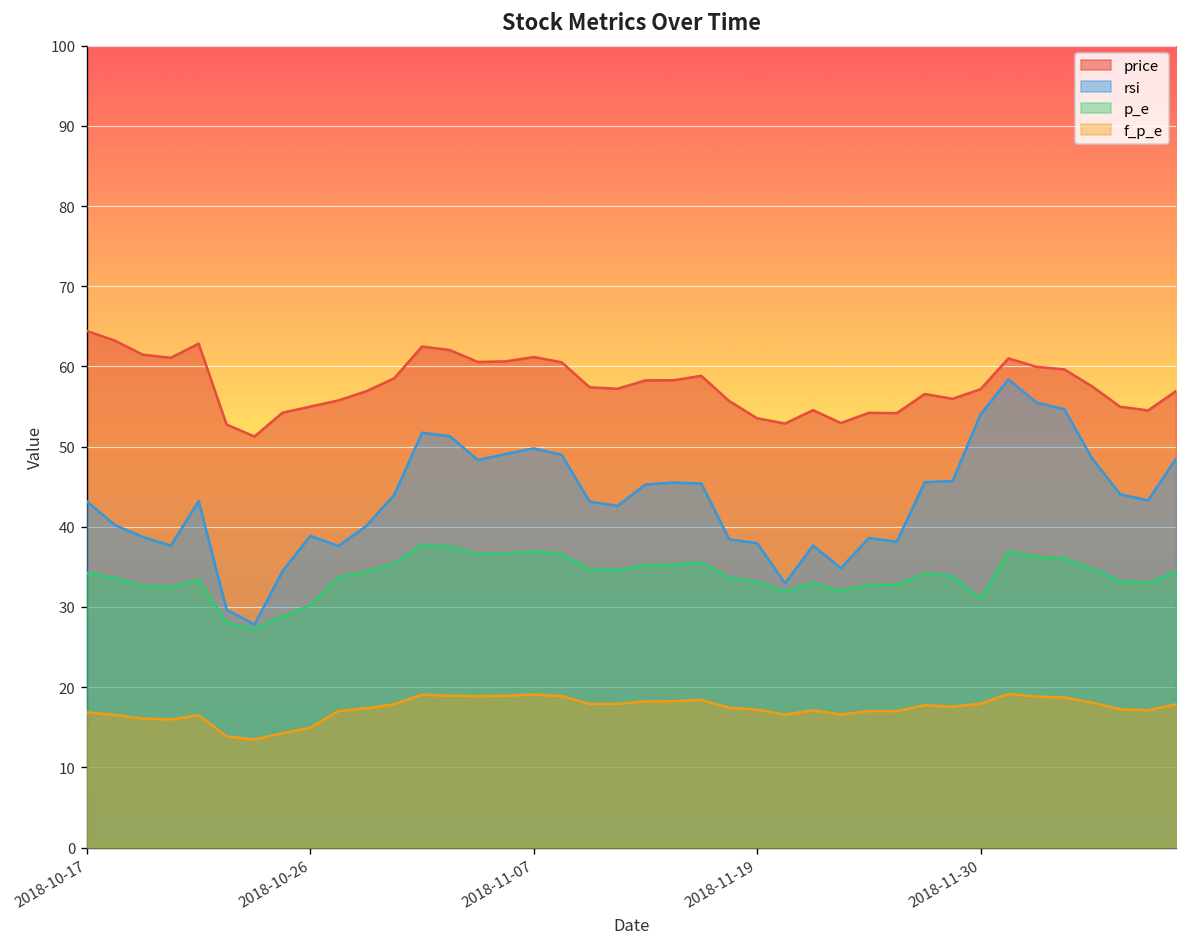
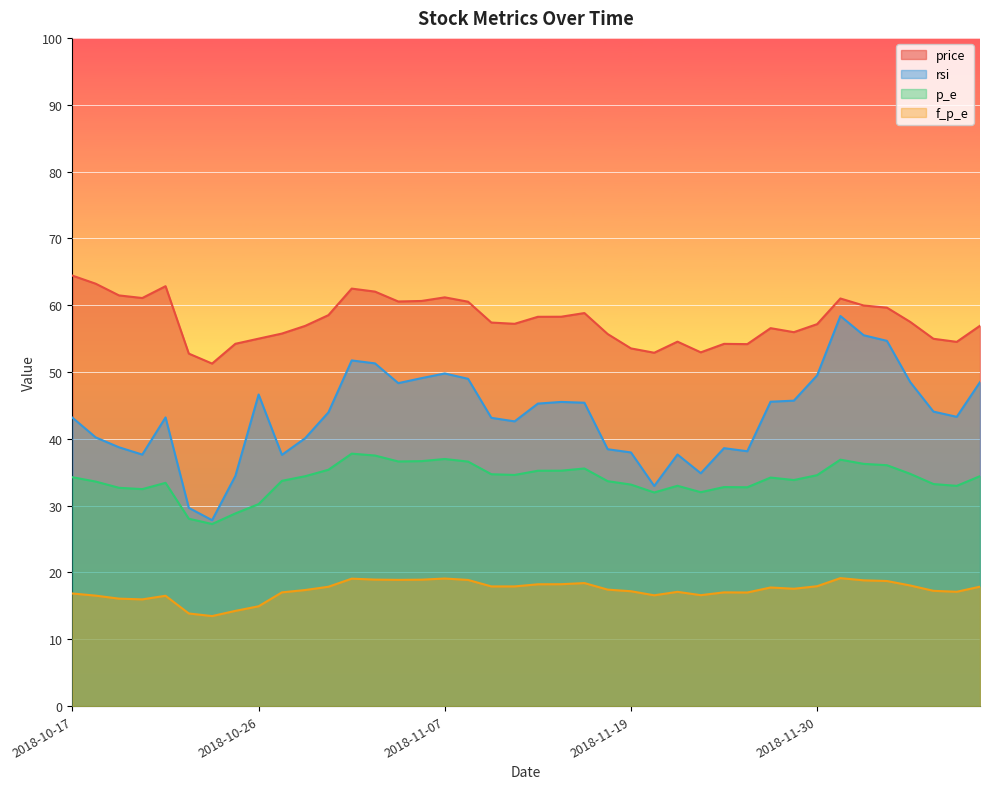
  {
    "price": {
      "2018-10-26": 55,
      "2018-11-07": 61,
      "2018-11-19": 54,
      "2018-11-30": 57
    },
    "rsi": {
-     "2018-10-26": 39,
+     "2018-10-26": 47,
      "2018-11-07": 50,
      "2018-11-19": 38,
-     "2018-11-30": 54
+     "2018-11-30": 49
    },
    "p_e": {
      "2018-10-26": 30,
      "2018-11-07": 37,
      "2018-11-19": 33,
-     "2018-11-30": 31
+     "2018-11-30": 35
    },
    "f_p_e": {
      "2018-10-26": 15,
      "2018-11-07": 19,
      "2018-11-19": 17,
      "2018-11-30": 18
    }
  }
